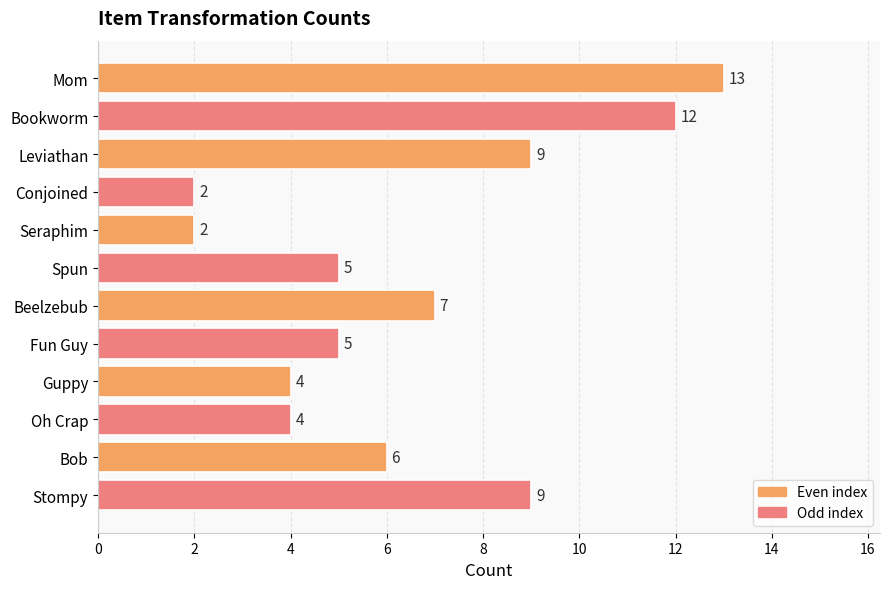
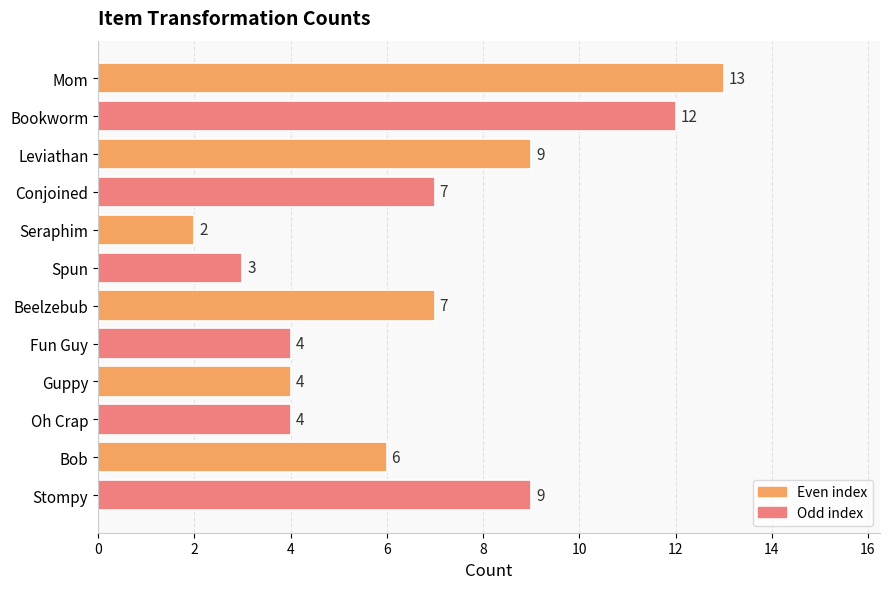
  {
    "Mom": 13,
    "Bookworm": 12,
    "Leviathan": 9,
-   "Conjoined": 2,
+   "Conjoined": 7,
    "Seraphim": 2,
-   "Spun": 5,
+   "Spun": 3,
    "Beelzebub": 7,
-   "Fun Guy": 5,
+   "Fun Guy": 4,
    "Guppy": 4,
    "Oh Crap": 4,
    "Bob": 6,
    "Stompy": 9
  }
